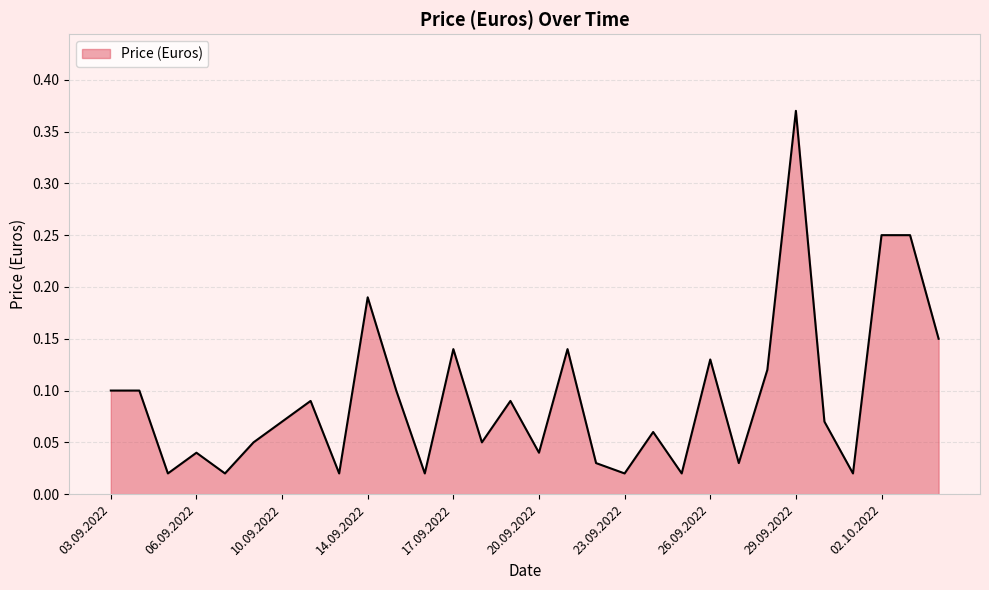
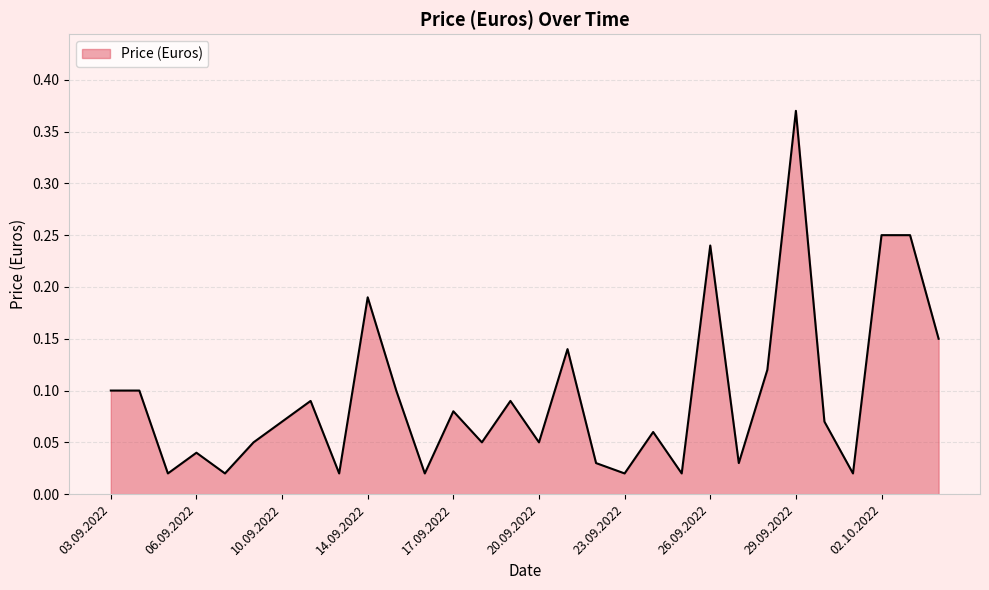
  {
    "03.09.2022": 0.10,
    "06.09.2022": 0.04,
    "10.09.2022": 0.07,
    "14.09.2022": 0.19,
-   "17.09.2022": 0.14,
-   "20.09.2022": 0.04,
+   "17.09.2022": 0.08,
+   "20.09.2022": 0.05,
    "23.09.2022": 0.02,
-   "26.09.2022": 0.13,
+   "26.09.2022": 0.24,
    "29.09.2022": 0.37,
    "02.10.2022": 0.25
  }
